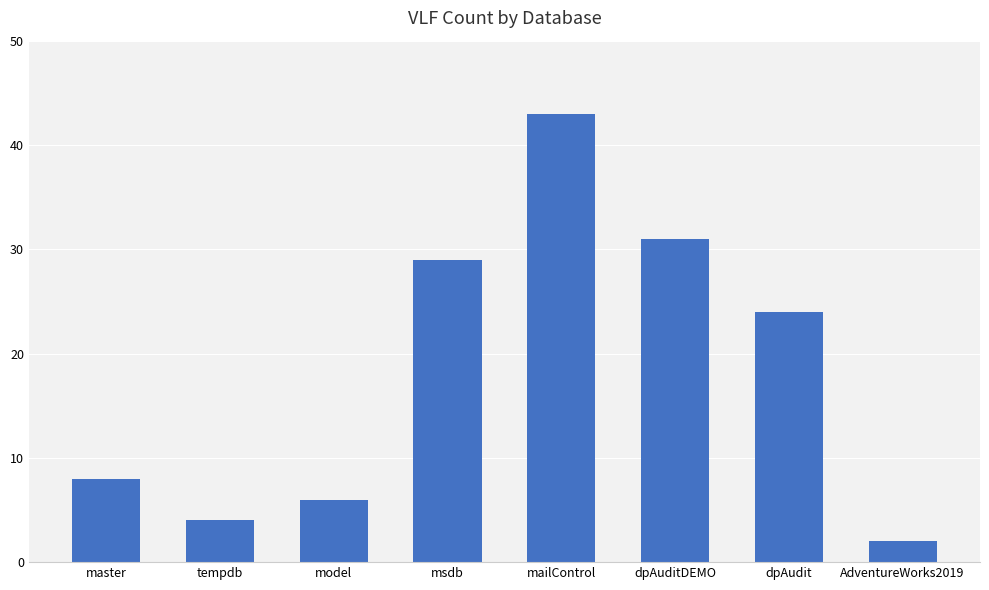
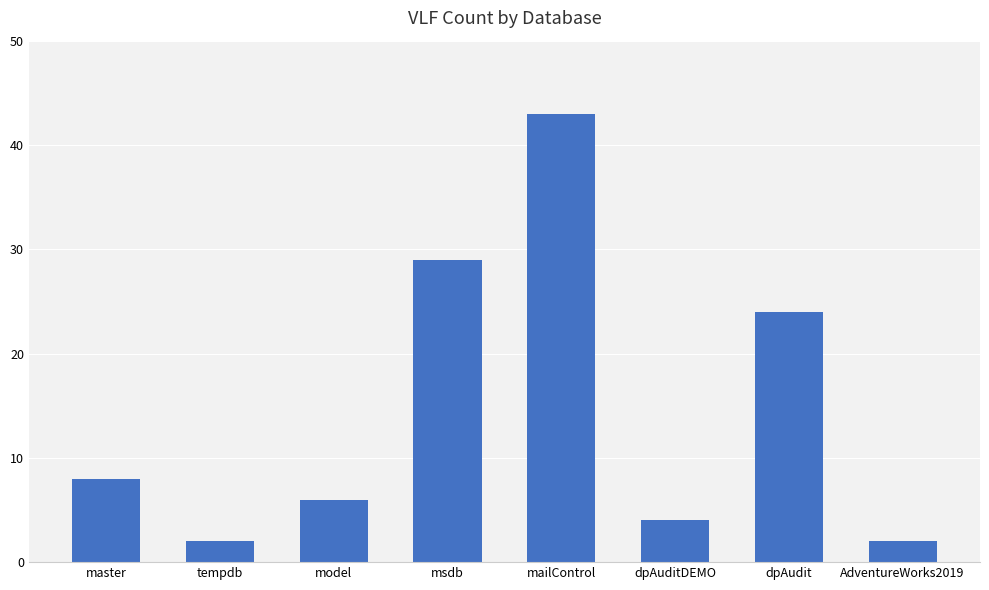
  {
    "master": 8,
-   "tempdb": 4,
+   "tempdb": 2,
    "model": 6,
    "msdb": 29,
    "mailControl": 43,
-   "dpAuditDEMO": 31,
+   "dpAuditDEMO": 4,
    "dpAudit": 24,
    "AdventureWorks2019": 2
  }
